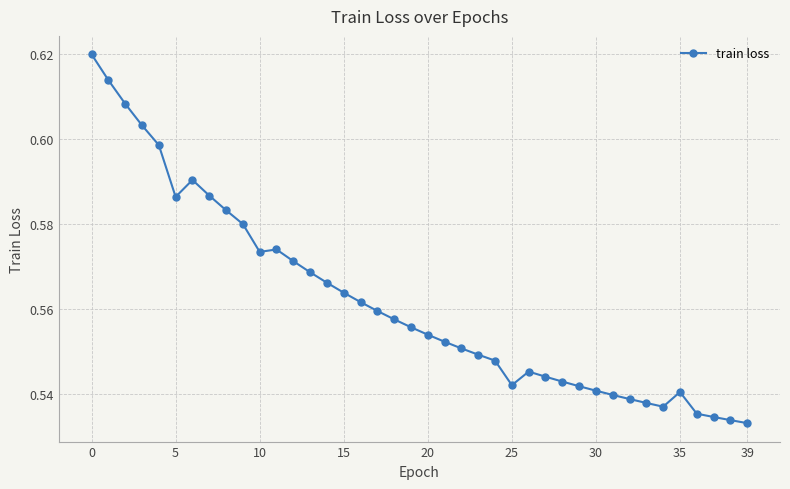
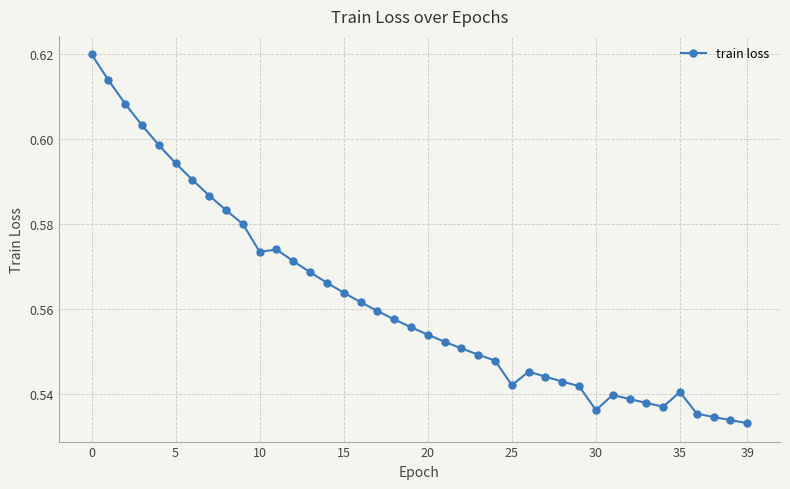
  {
    "0": 0.620,
-   "5": 0.586,
+   "5": 0.594,
    "10": 0.573,
    "15": 0.564,
    "20": 0.554,
    "25": 0.542,
-   "30": 0.541,
+   "30": 0.536,
    "35": 0.540,
    "39": 0.533
  }
